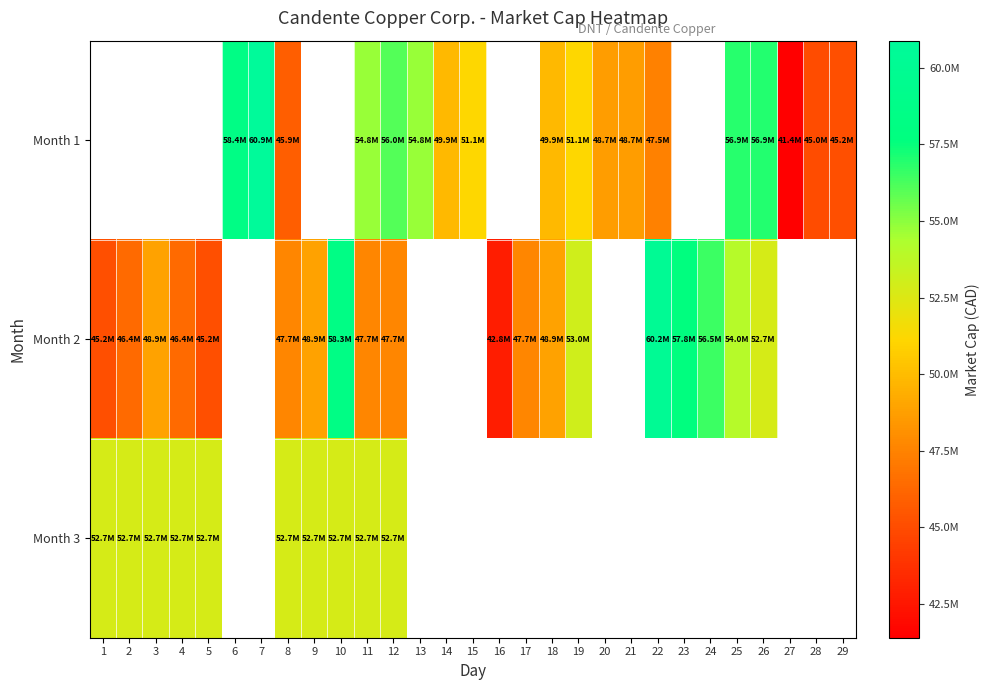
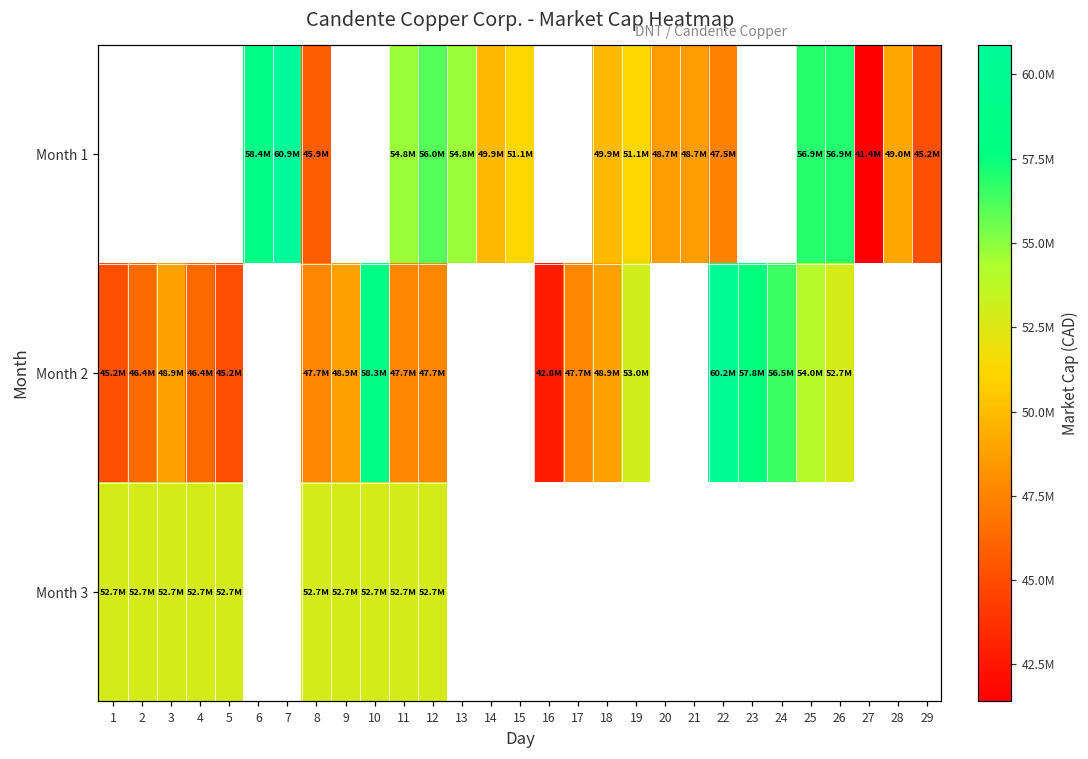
  {
    "Month 1": {
      "6": "58.4M",
      "7": "60.9M",
      "8": "45.9M",
      "11": "54.8M",
      "12": "56.0M",
      "13": "54.8M",
      "14": "49.9M",
      "15": "51.1M",
      "18": "49.9M",
      "19": "51.1M",
      "20": "48.7M",
      "21": "48.7M",
      "22": "47.5M",
      "25": "56.9M",
      "26": "56.9M",
      "27": "41.4M",
-     "28": "45.0M",
+     "28": "49.0M",
      "29": "45.2M"
    },
    "Month 2": {
      "1": "45.2M",
      "2": "46.4M",
      "3": "48.9M",
      "4": "46.4M",
      "5": "45.2M",
      "8": "47.7M",
      "9": "48.9M",
      "10": "58.3M",
      "11": "47.7M",
      "12": "47.7M",
      "16": "42.8M",
      "17": "47.7M",
      "18": "48.9M",
      "19": "53.0M",
      "22": "60.2M",
      "23": "57.8M",
      "24": "56.5M",
      "25": "54.0M",
      "26": "52.7M"
    },
    "Month 3": {
      "1": "52.7M",
      "2": "52.7M",
      "3": "52.7M",
      "4": "52.7M",
      "5": "52.7M",
      "8": "52.7M",
      "9": "52.7M",
      "10": "52.7M",
      "11": "52.7M",
      "12": "52.7M"
    }
  }
